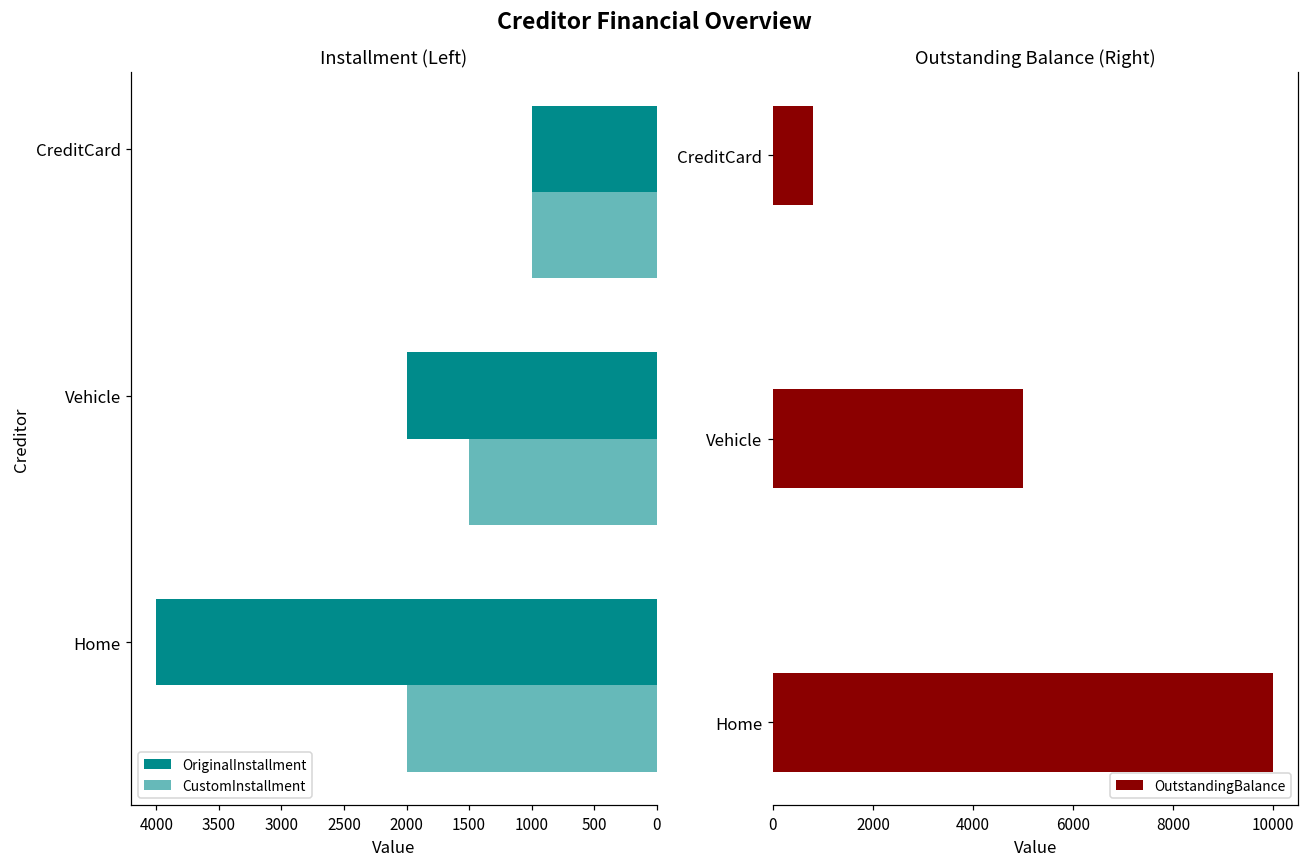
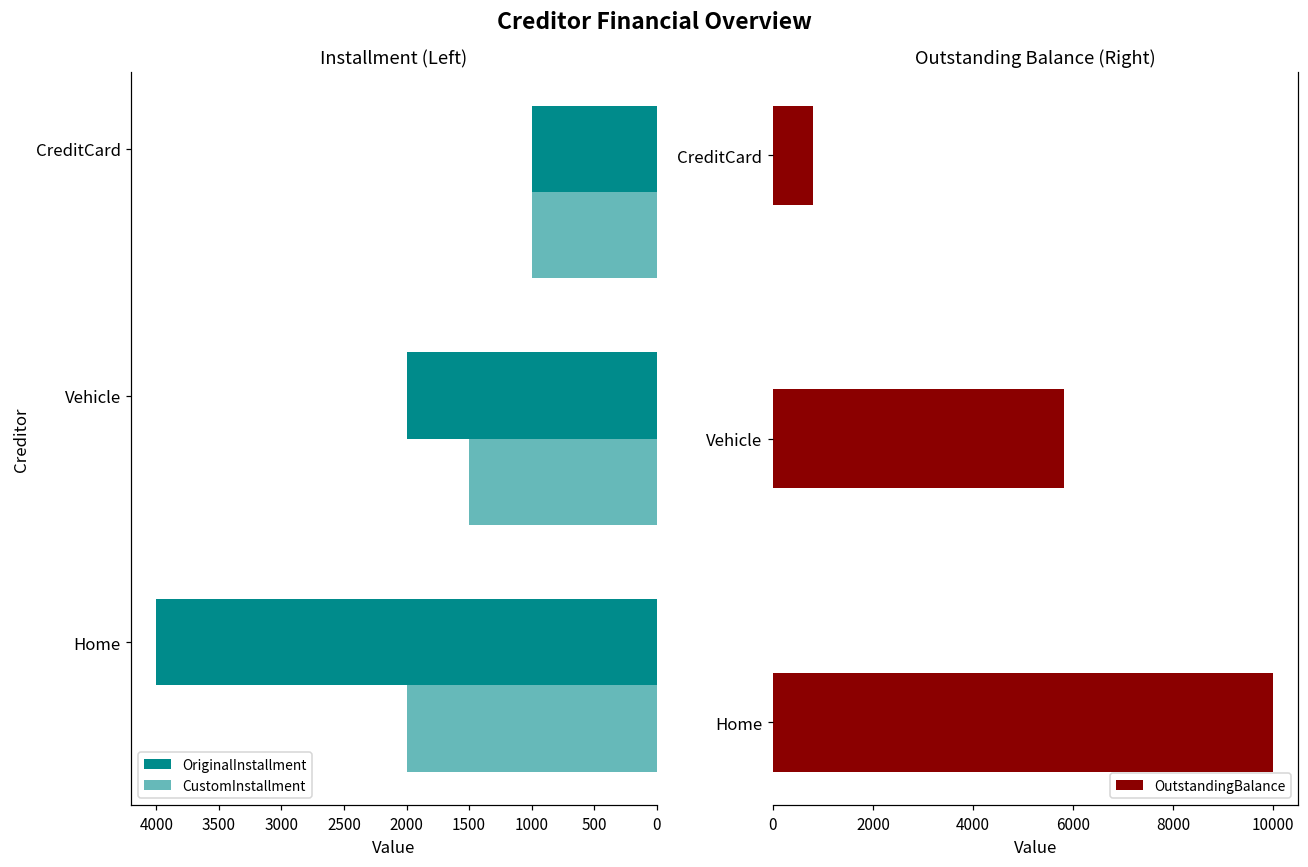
  {
    "Outstanding Balance (Right)": {
      "CreditCard": 800,
-     "Vehicle": 5000,
+     "Vehicle": 5800,
      "Home": 10000
    }
  }
